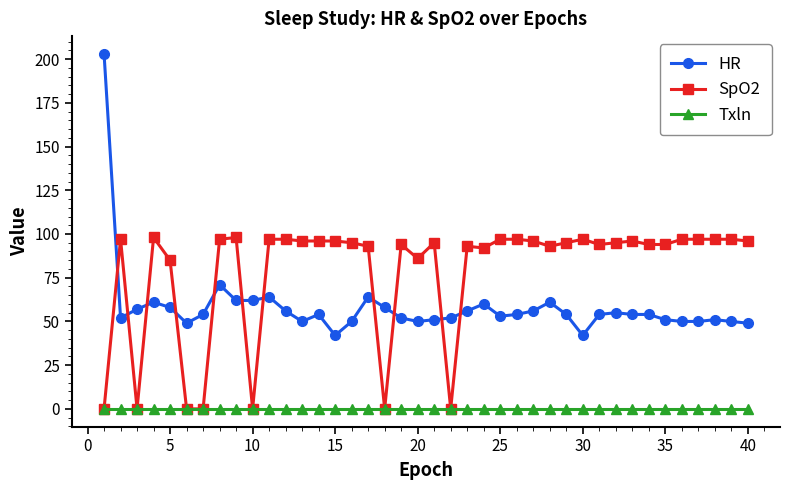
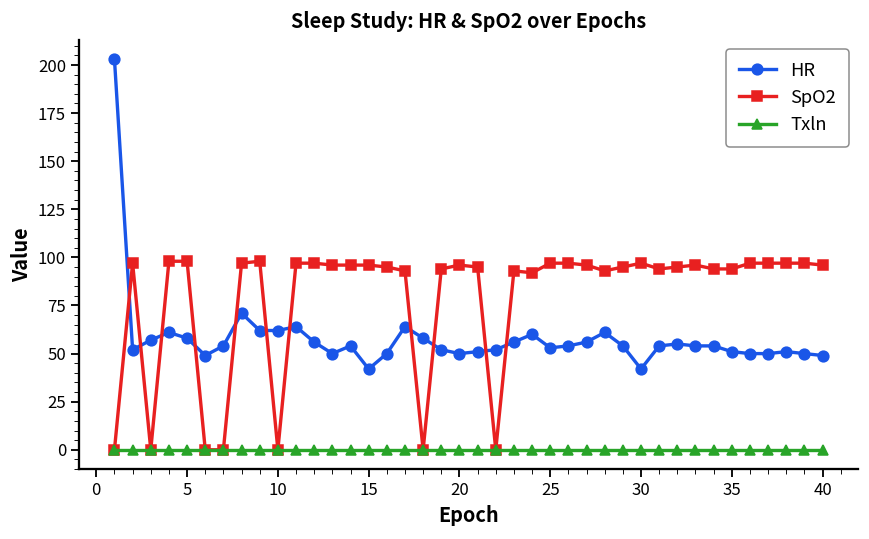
  {
    "HR": {
      "5": 58,
      "10": 62,
      "15": 42,
      "20": 50,
      "25": 53,
      "30": 42,
      "35": 51,
      "40": 49
    },
    "SpO2": {
-     "5": 85,
+     "5": 98,
      "15": 96,
-     "20": 86,
+     "20": 96,
      "25": 97,
      "30": 97,
      "35": 94,
      "40": 96
    },
    "Txln": {
      "5": 0,
      "15": 0,
      "20": 0,
      "25": 0,
      "30": 0,
      "35": 0,
      "40": 0
    }
  }
